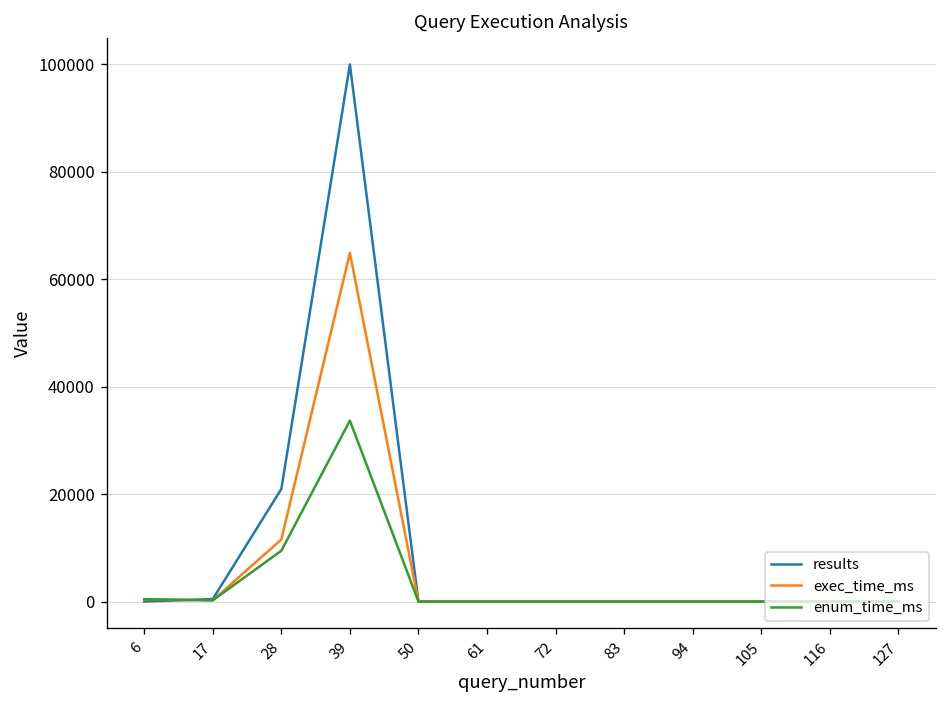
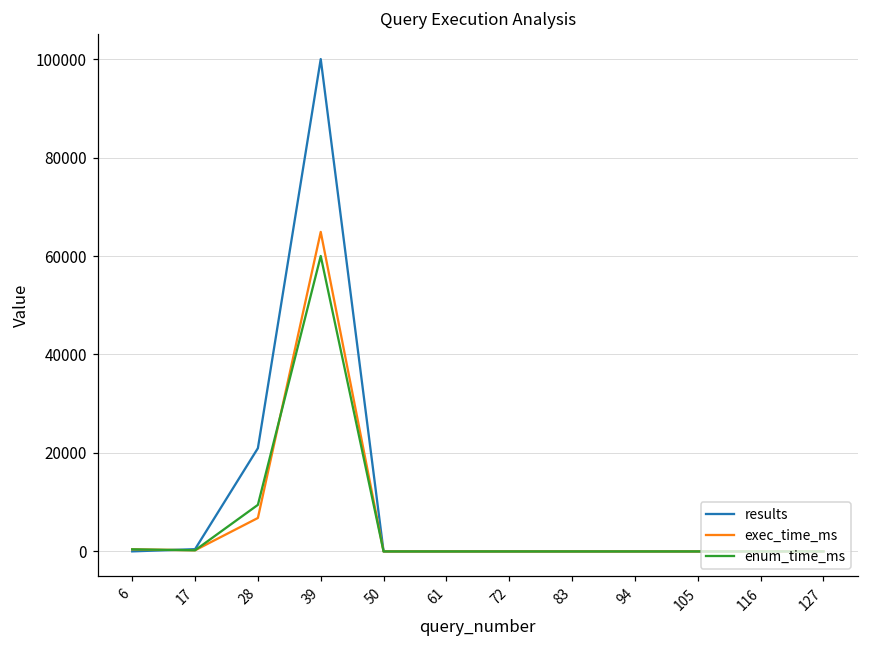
  {
    "results": {
      "28": 21000,
      "39": 100000
    },
    "exec_time_ms": {
-     "28": 12000,
+     "28": 7000,
      "39": 65000
    },
    "enum_time_ms": {
      "28": 9000,
-     "39": 34000
+     "39": 60000
    }
  }
